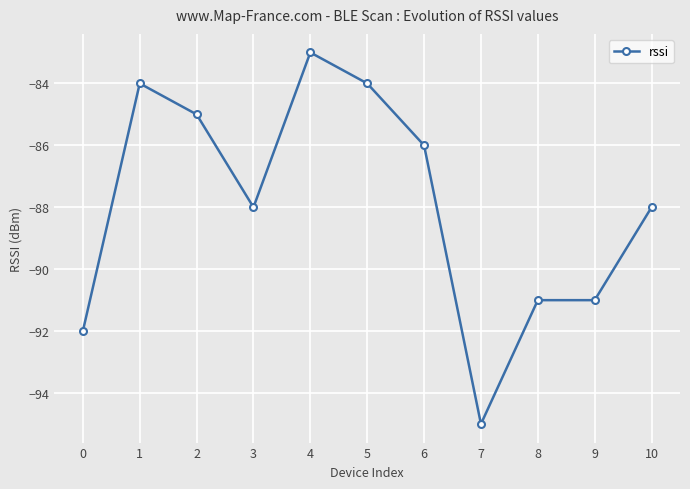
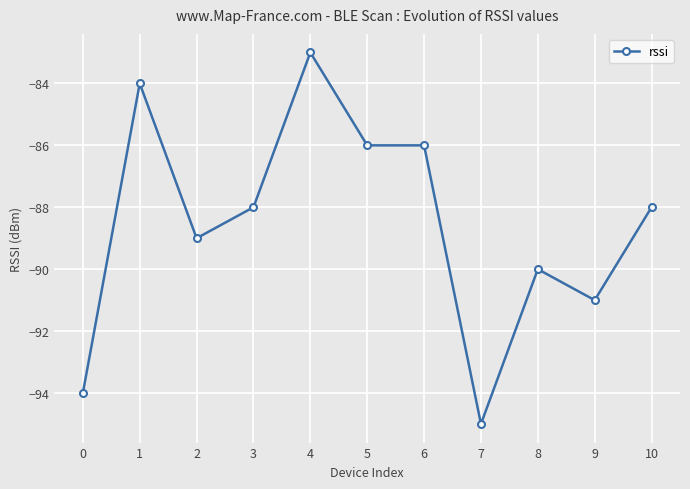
  {
-   "0": -92,
+   "0": -94,
    "1": -84,
-   "2": -85,
+   "2": -89,
    "3": -88,
    "4": -83,
-   "5": -84,
+   "5": -86,
    "6": -86,
    "7": -95,
-   "8": -91,
+   "8": -90,
    "9": -91,
    "10": -88
  }
